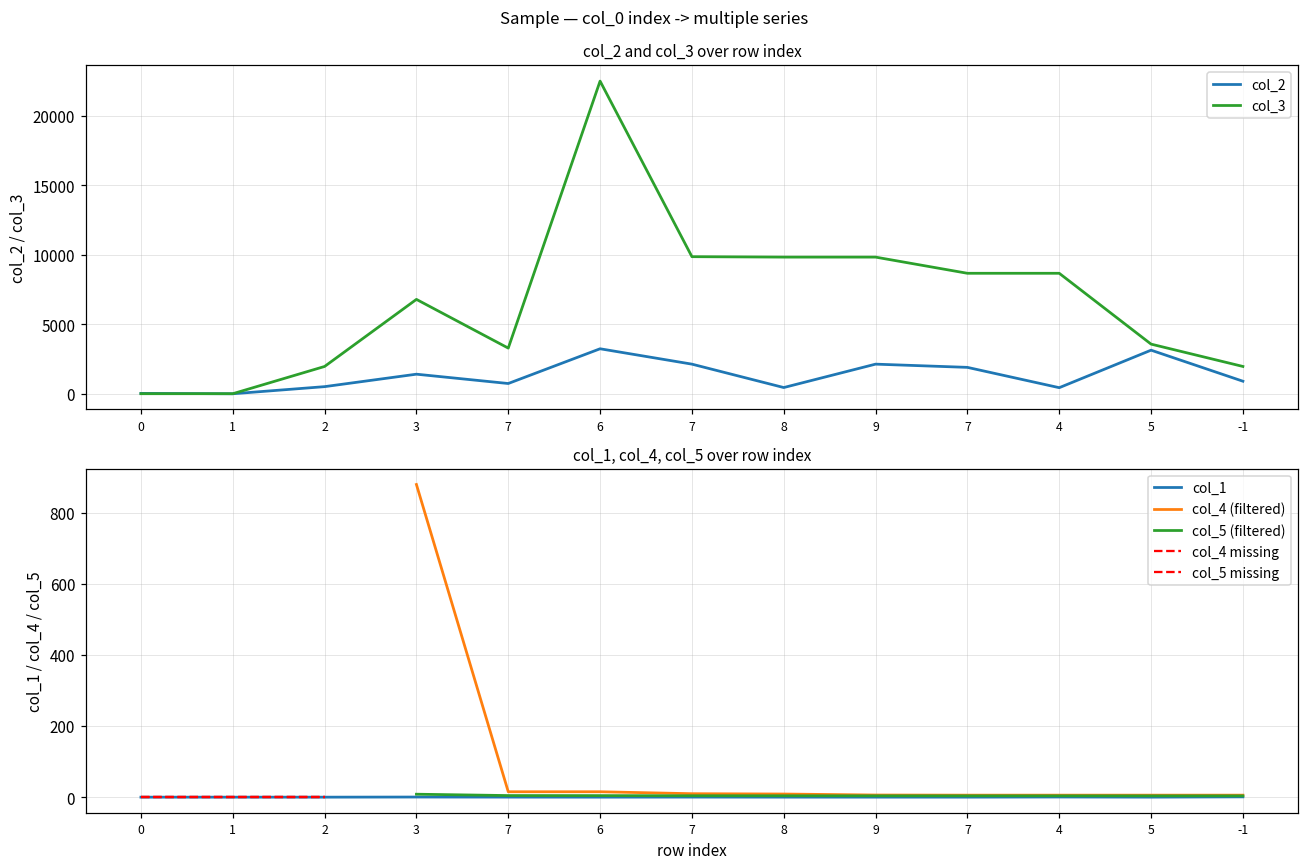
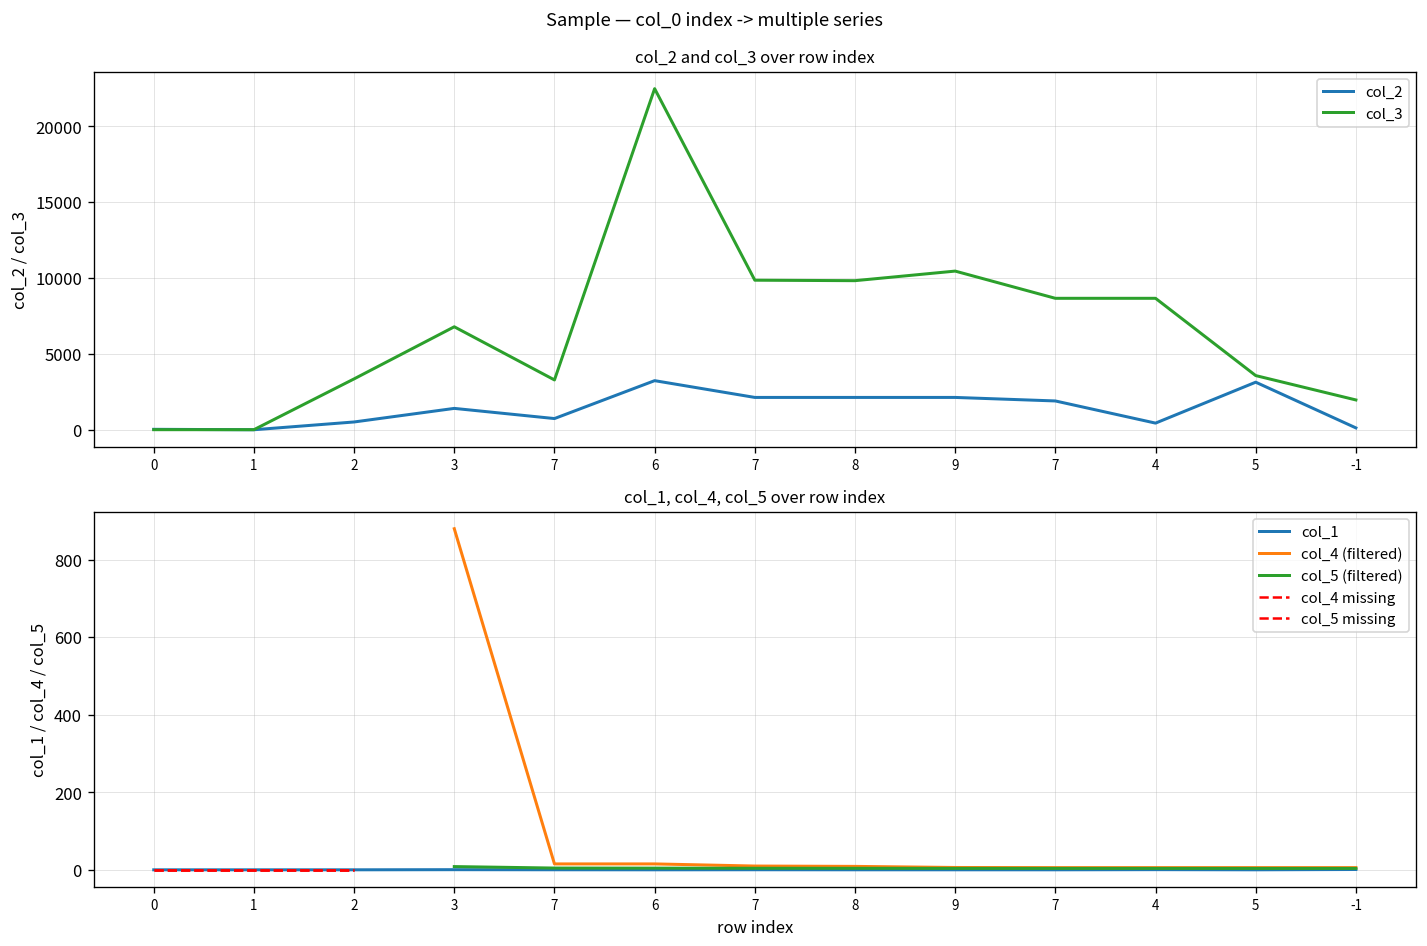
  {
    "col_2 and col_3 over row index": {
      "col_2": {
        "2": 500,
        "3": 1400,
        "6": 3200,
-       "8": 500,
+       "8": 2100,
        "9": 2100,
        "4": 400,
        "5": 3100,
-       "-1": 900
+       "-1": 100
      },
      "col_3": {
-       "2": 2000,
+       "2": 3400,
        "3": 6800,
        "6": 22500,
        "8": 9800,
-       "9": 9800,
+       "9": 10500,
        "4": 8700,
        "5": 3600,
        "-1": 2000
      }
    },
    "col_1, col_4, col_5 over row index": {
      "col_1": {
        "3": 0
      },
      "col_4 (filtered)": {
        "3": 880,
        "6": 20
      },
      "col_5 (filtered)": {
        "3": 10
      }
    }
  }
